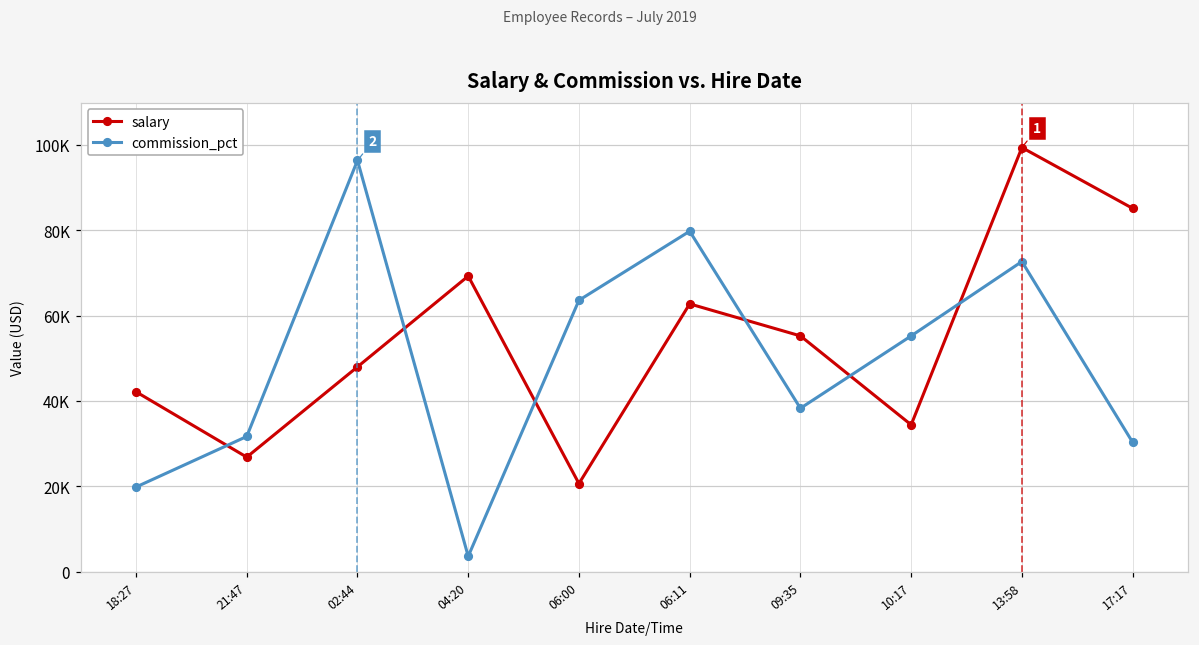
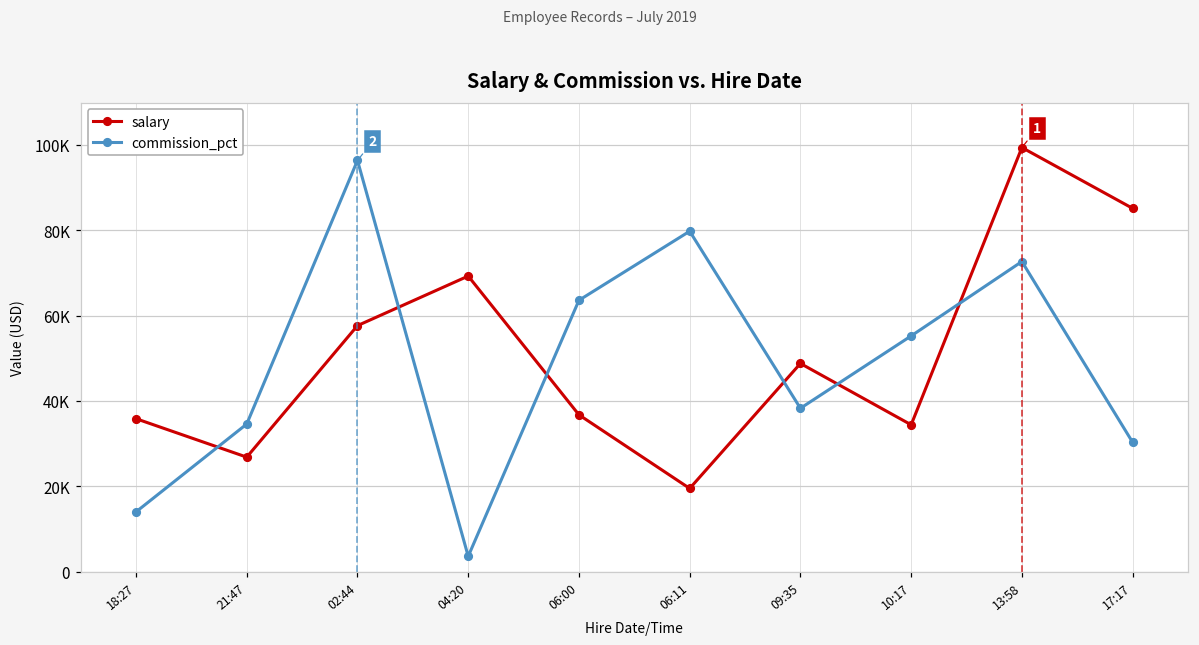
  {
    "salary": {
-     "18:27": 42000,
+     "18:27": 36000,
      "21:47": 27000,
-     "02:44": 48000,
+     "02:44": 58000,
      "04:20": 69000,
-     "06:00": 21000,
-     "06:11": 63000,
-     "09:35": 55000,
+     "06:00": 37000,
+     "06:11": 20000,
+     "09:35": 49000,
      "10:17": 34000,
      "17:17": 85000
    },
    "commission_pct": {
-     "18:27": 20000,
-     "21:47": 32000,
+     "18:27": 14000,
+     "21:47": 35000,
      "04:20": 4000,
      "06:00": 64000,
      "06:11": 80000,
      "09:35": 38000,
      "10:17": 55000,
      "13:58": 73000,
      "17:17": 30000
    }
  }
